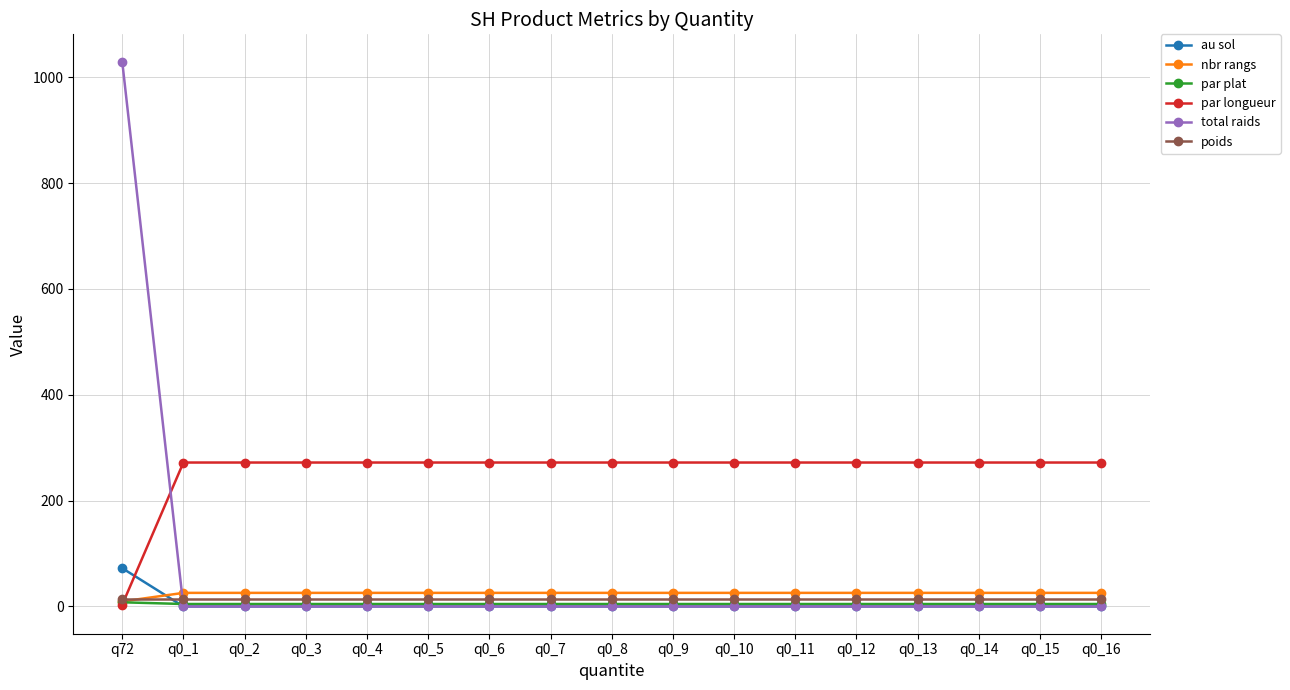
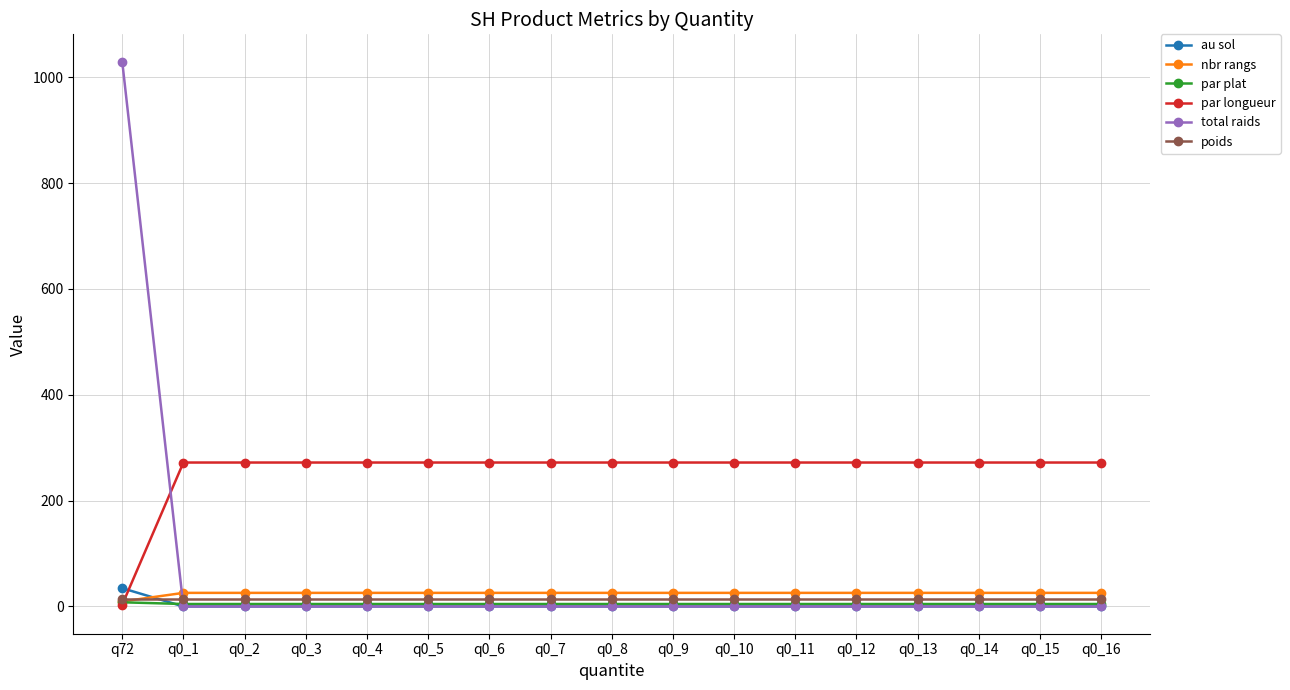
  {
    "au sol": {
-     "q72": 70
+     "q72": 30
    },
    "nbr rangs": {
      "q0_1": 30,
      "q0_2": 30,
      "q0_3": 30,
      "q0_4": 30,
      "q0_5": 30,
      "q0_6": 30,
      "q0_7": 30,
      "q0_8": 30,
      "q0_9": 30,
      "q0_10": 30,
      "q0_11": 30,
      "q0_12": 30,
      "q0_13": 30,
      "q0_14": 30,
      "q0_15": 30,
      "q0_16": 30
    },
    "par longueur": {
      "q0_1": 270,
      "q0_2": 270,
      "q0_3": 270,
      "q0_4": 270,
      "q0_5": 270,
      "q0_6": 270,
      "q0_7": 270,
      "q0_8": 270,
      "q0_9": 270,
      "q0_10": 270,
      "q0_11": 270,
      "q0_12": 270,
      "q0_13": 270,
      "q0_14": 270,
      "q0_15": 270,
      "q0_16": 270
    },
    "total raids": {
      "q72": 1030
    },
    "poids": {
      "q72": 10,
      "q0_1": 10,
      "q0_2": 10,
      "q0_3": 10,
      "q0_4": 10,
      "q0_5": 10,
      "q0_6": 10,
      "q0_7": 10,
      "q0_8": 10,
      "q0_9": 10,
      "q0_10": 10,
      "q0_11": 10,
      "q0_12": 10,
      "q0_13": 10,
      "q0_14": 10,
      "q0_15": 10,
      "q0_16": 10
    }
  }
